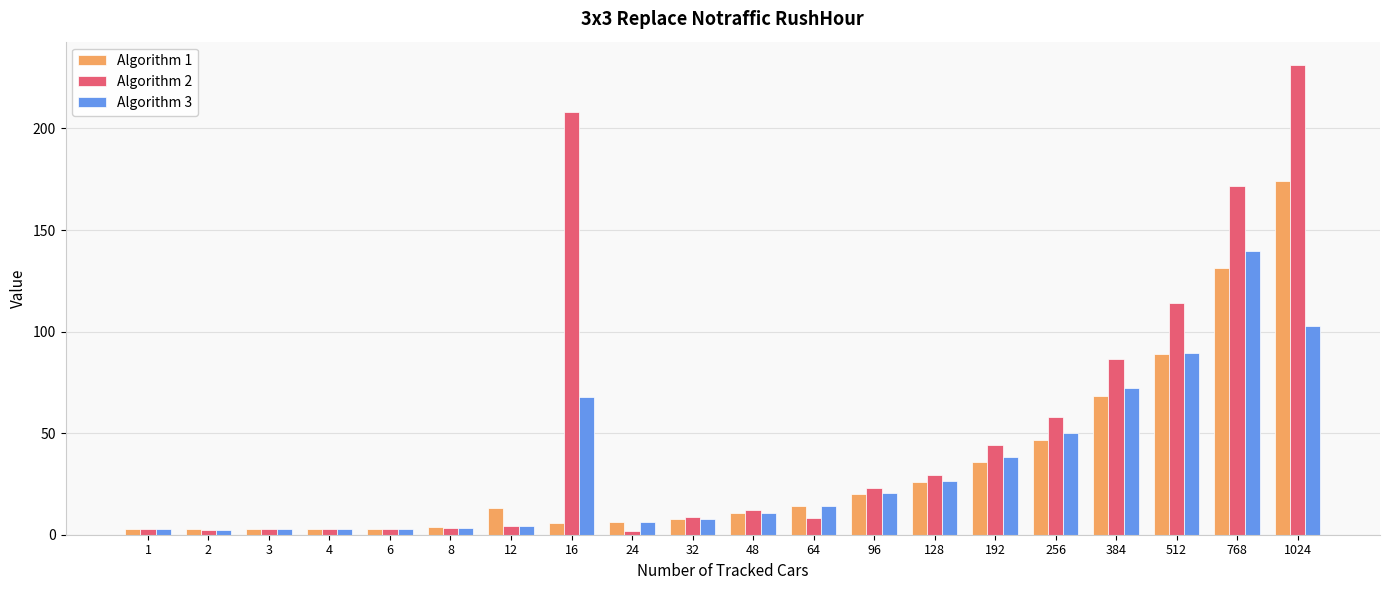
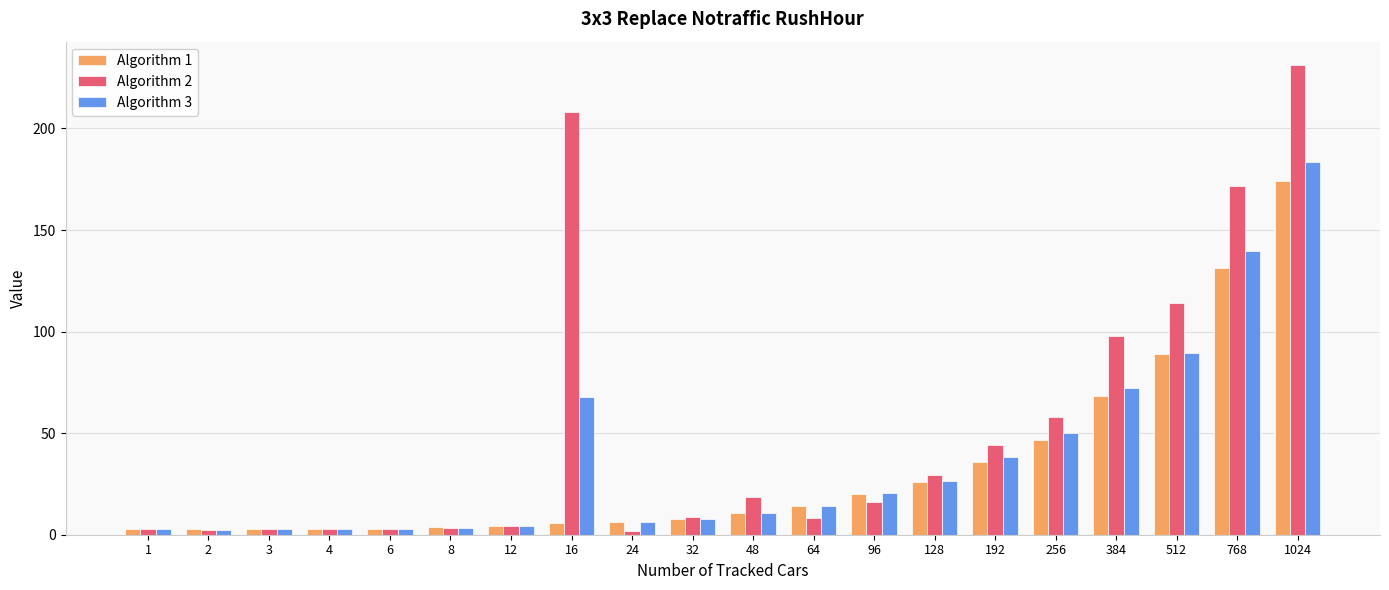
  {
    "Algorithm 1": {
      "1": 3,
      "2": 3,
      "3": 3,
      "4": 3,
      "6": 3,
      "8": 4,
-     "12": 13,
+     "12": 4,
      "16": 6,
      "24": 6,
      "32": 8,
      "48": 11,
      "64": 14,
      "96": 20,
      "128": 26,
      "192": 36,
      "256": 47,
      "384": 68,
      "512": 89,
      "768": 132,
      "1024": 174
    },
    "Algorithm 2": {
      "1": 3,
      "2": 3,
      "3": 3,
      "4": 3,
      "6": 3,
      "8": 3,
      "12": 5,
      "16": 208,
      "24": 2,
      "32": 9,
-     "48": 12,
+     "48": 19,
      "64": 8,
-     "96": 23,
+     "96": 16,
      "128": 30,
      "192": 44,
      "256": 58,
-     "384": 87,
+     "384": 98,
      "512": 114,
      "768": 172,
      "1024": 231
    },
    "Algorithm 3": {
      "1": 3,
      "2": 3,
      "3": 3,
      "4": 3,
      "6": 3,
      "8": 3,
      "12": 4,
      "16": 68,
      "24": 6,
      "32": 8,
      "48": 11,
      "64": 14,
      "96": 21,
      "128": 26,
      "192": 38,
      "256": 50,
      "384": 72,
      "512": 89,
      "768": 140,
-     "1024": 103
+     "1024": 184
    }
  }
